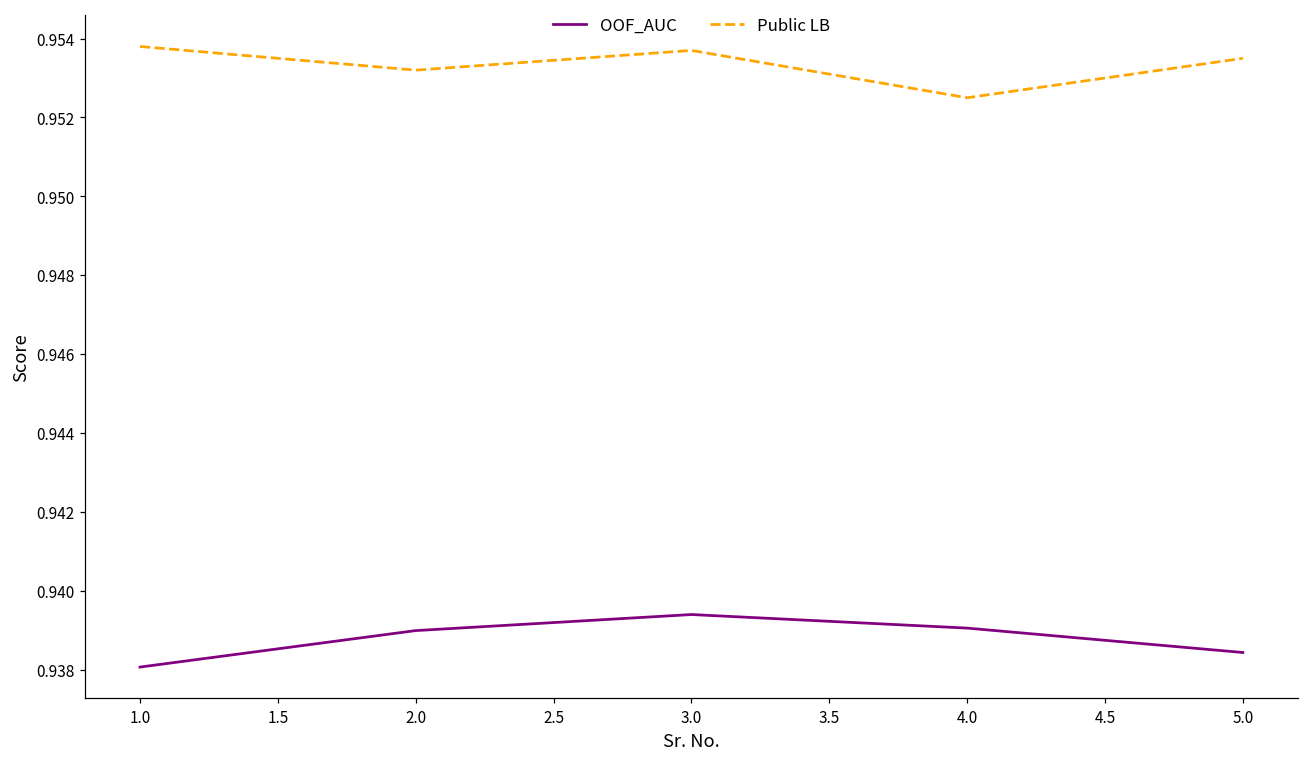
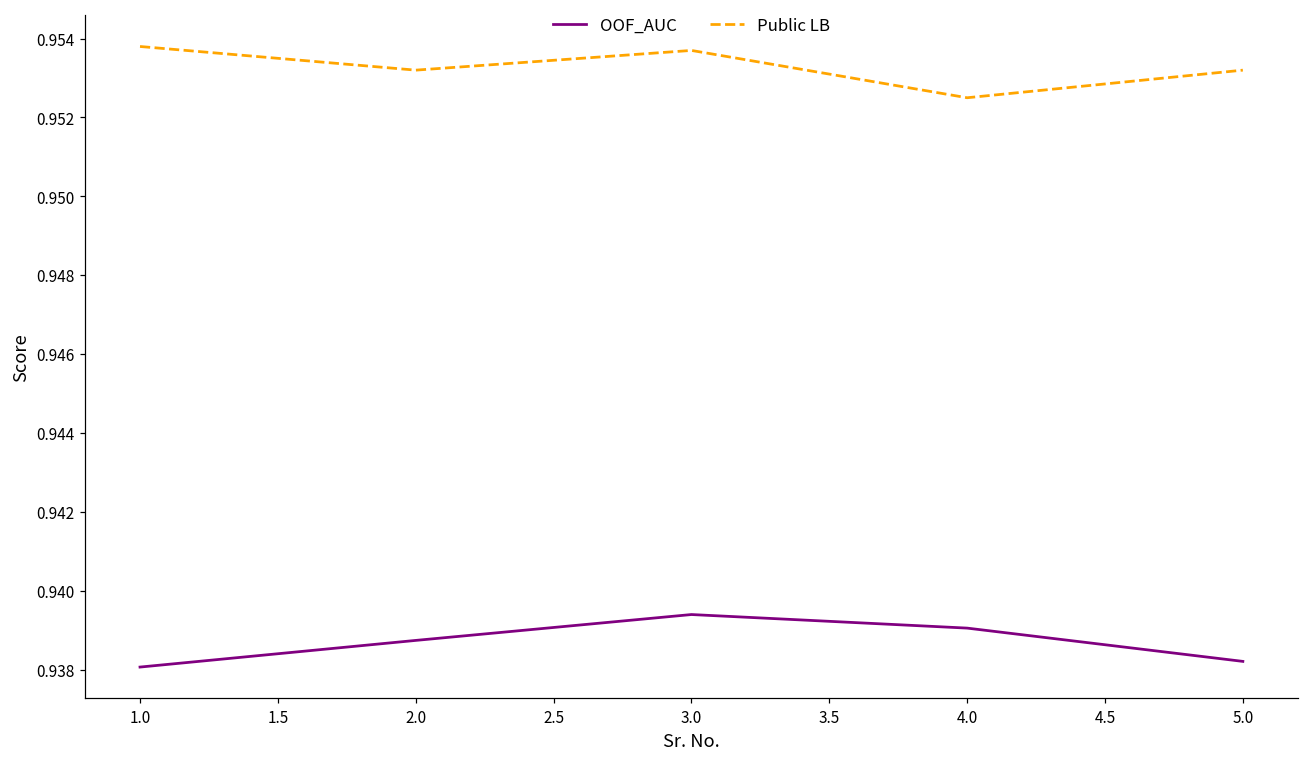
  {
    "OOF_AUC": {
      "1.0": 0.9381,
-     "2.0": 0.9390,
+     "2.0": 0.9387,
      "3.0": 0.9394,
      "4.0": 0.9391,
-     "5.0": 0.9384
+     "5.0": 0.9382
    },
    "Public LB": {
      "1.0": 0.9538,
      "2.0": 0.9532,
      "3.0": 0.9537,
      "4.0": 0.9525,
-     "5.0": 0.9535
+     "5.0": 0.9532
    }
  }
